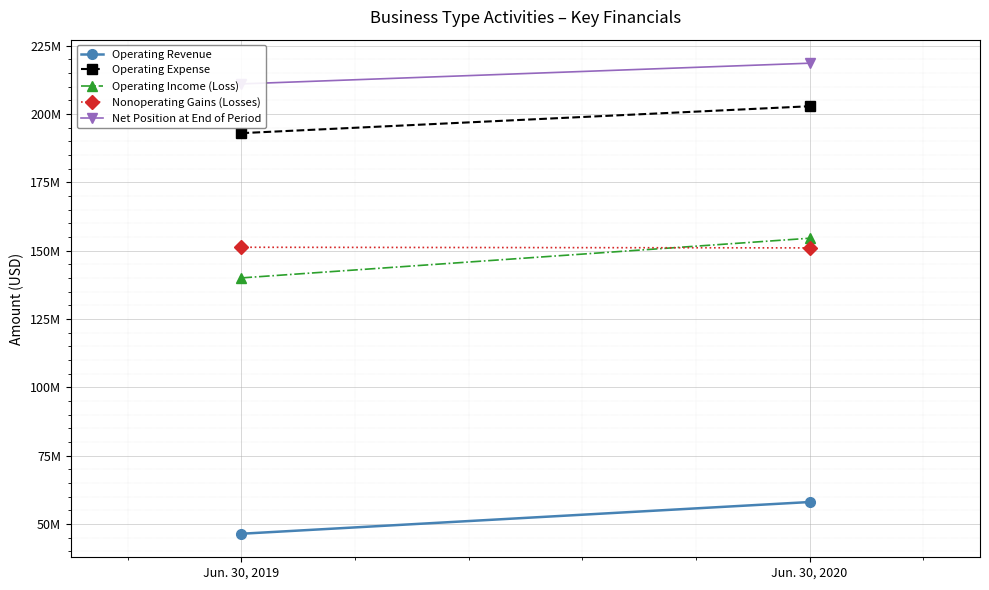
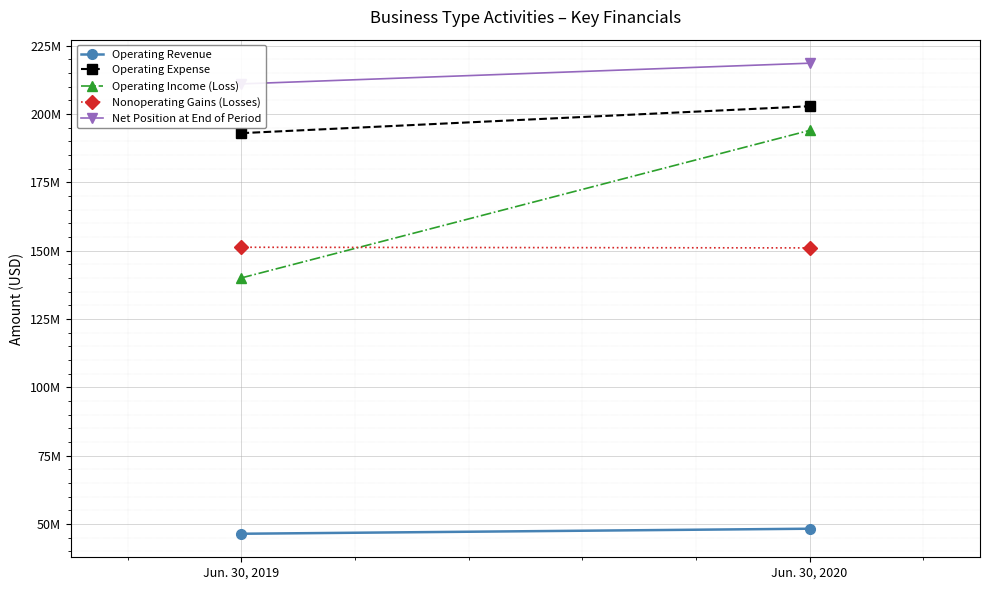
  {
    "Operating Revenue": {
      "Jun. 30, 2019": 46000000,
-     "Jun. 30, 2020": 58000000
+     "Jun. 30, 2020": 48000000
    },
    "Operating Expense": {
      "Jun. 30, 2019": 193000000,
      "Jun. 30, 2020": 203000000
    },
    "Operating Income (Loss)": {
      "Jun. 30, 2019": 140000000,
-     "Jun. 30, 2020": 155000000
+     "Jun. 30, 2020": 194000000
    },
    "Nonoperating Gains (Losses)": {
      "Jun. 30, 2019": 151000000,
      "Jun. 30, 2020": 151000000
    },
    "Net Position at End of Period": {
      "Jun. 30, 2020": 219000000
    }
  }
